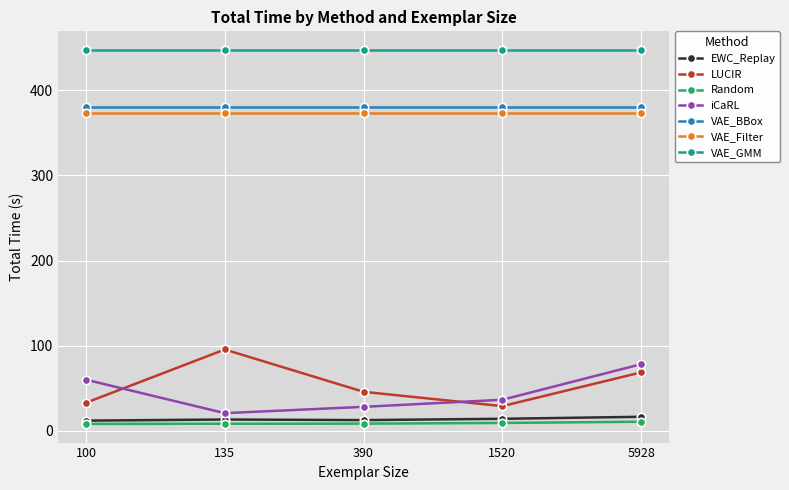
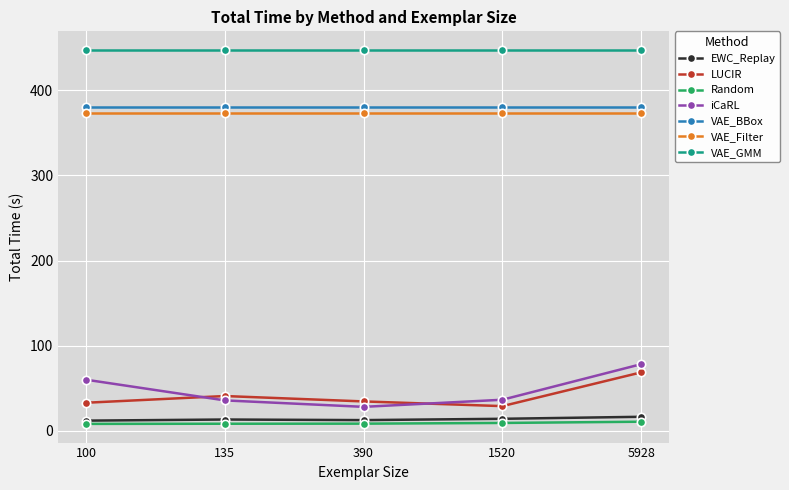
  {
    "EWC_Replay": {
      "100": 10,
      "135": 10,
      "390": 10,
      "1520": 10,
      "5928": 20
    },
    "LUCIR": {
      "100": 30,
-     "135": 100,
-     "390": 50,
+     "135": 40,
+     "390": 30,
      "1520": 30,
      "5928": 70
    },
    "iCaRL": {
      "100": 60,
-     "135": 20,
+     "135": 40,
      "390": 30,
      "1520": 40,
      "5928": 80
    },
    "VAE_BBox": {
      "100": 380,
      "135": 380,
      "390": 380,
      "1520": 380,
      "5928": 380
    },
    "VAE_Filter": {
      "100": 370,
      "135": 370,
      "390": 370,
      "1520": 370,
      "5928": 370
    }
  }
